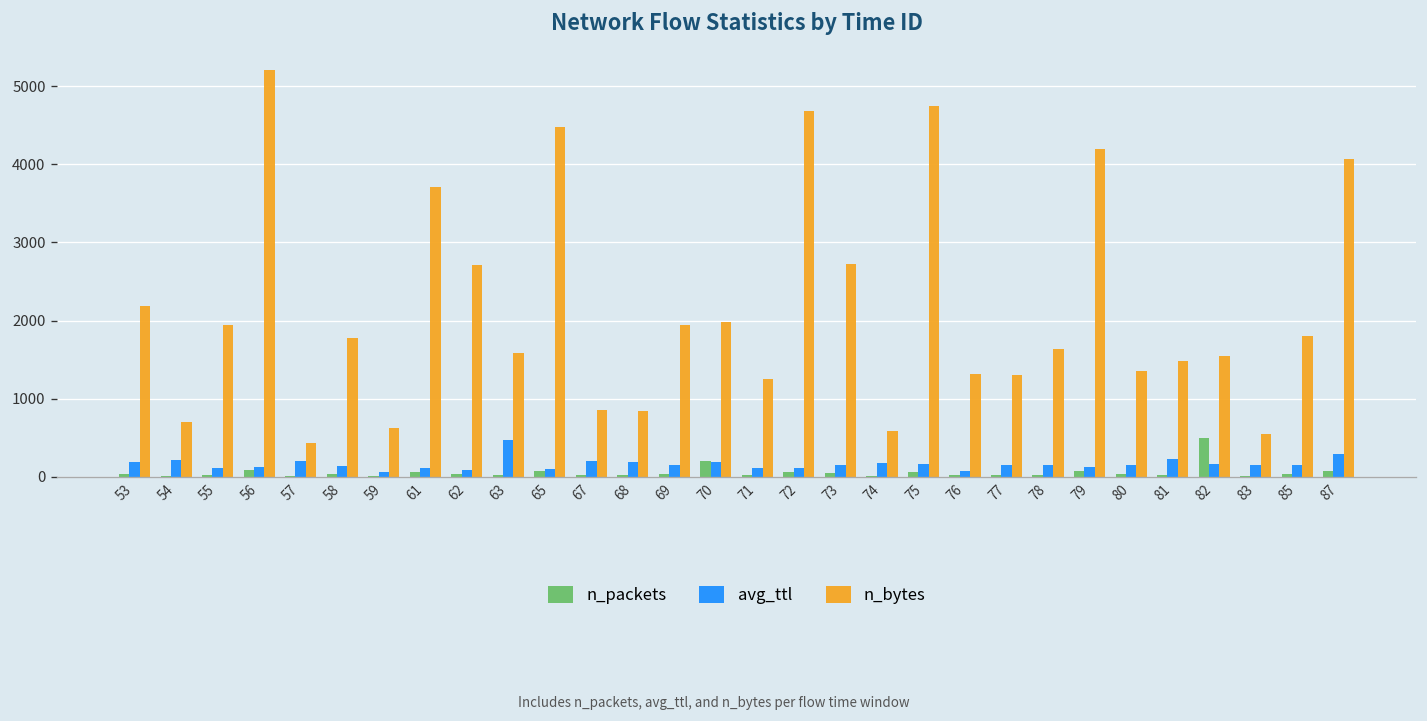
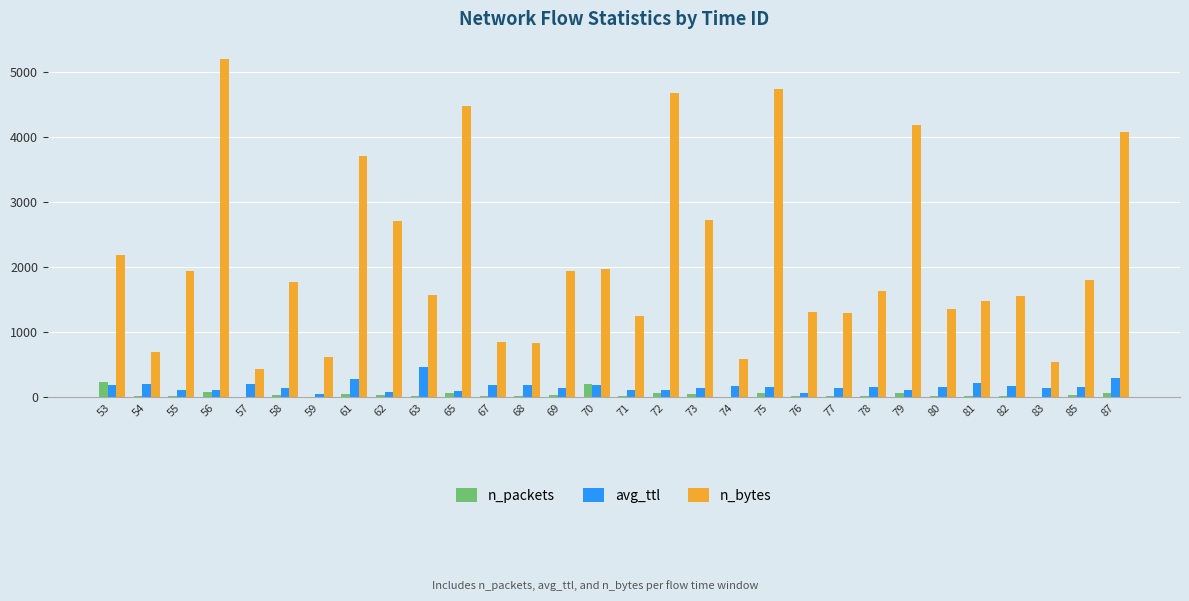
  {
    "n_packets": {
-     "53": 0,
+     "53": 200,
      "56": 100,
      "61": 100,
      "65": 100,
      "70": 200,
      "72": 100,
      "73": 0,
      "75": 100,
      "79": 100,
-     "82": 500,
+     "82": 0,
      "87": 100
    },
    "avg_ttl": {
      "53": 200,
      "54": 200,
      "55": 100,
      "56": 100,
      "57": 200,
      "58": 100,
      "59": 100,
-     "61": 100,
+     "61": 300,
      "62": 100,
      "63": 500,
      "65": 100,
      "67": 200,
      "68": 200,
      "69": 200,
      "70": 200,
      "71": 100,
      "72": 100,
      "73": 100,
      "74": 200,
      "75": 200,
      "76": 100,
      "77": 100,
      "78": 200,
      "79": 100,
      "80": 200,
      "81": 200,
      "82": 200,
      "83": 100,
      "85": 200,
      "87": 300
    },
    "n_bytes": {
      "53": 2200,
      "54": 700,
      "55": 1900,
      "56": 5200,
      "57": 400,
      "58": 1800,
      "59": 600,
      "61": 3700,
      "62": 2700,
      "63": 1600,
      "65": 4500,
      "67": 900,
      "68": 800,
      "69": 1900,
      "70": 2000,
      "71": 1300,
      "72": 4700,
      "73": 2700,
      "74": 600,
      "75": 4700,
      "76": 1300,
      "77": 1300,
      "78": 1600,
      "79": 4200,
      "80": 1400,
      "81": 1500,
      "82": 1600,
      "83": 500,
      "85": 1800,
      "87": 4100
    }
  }
